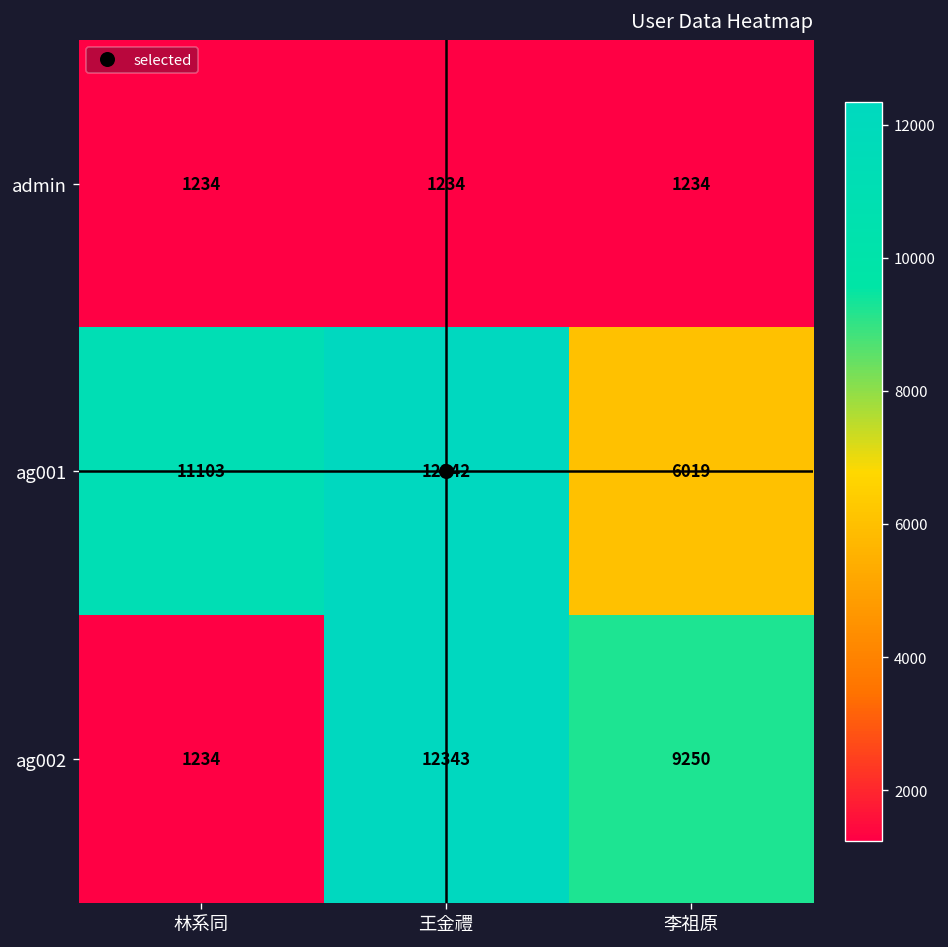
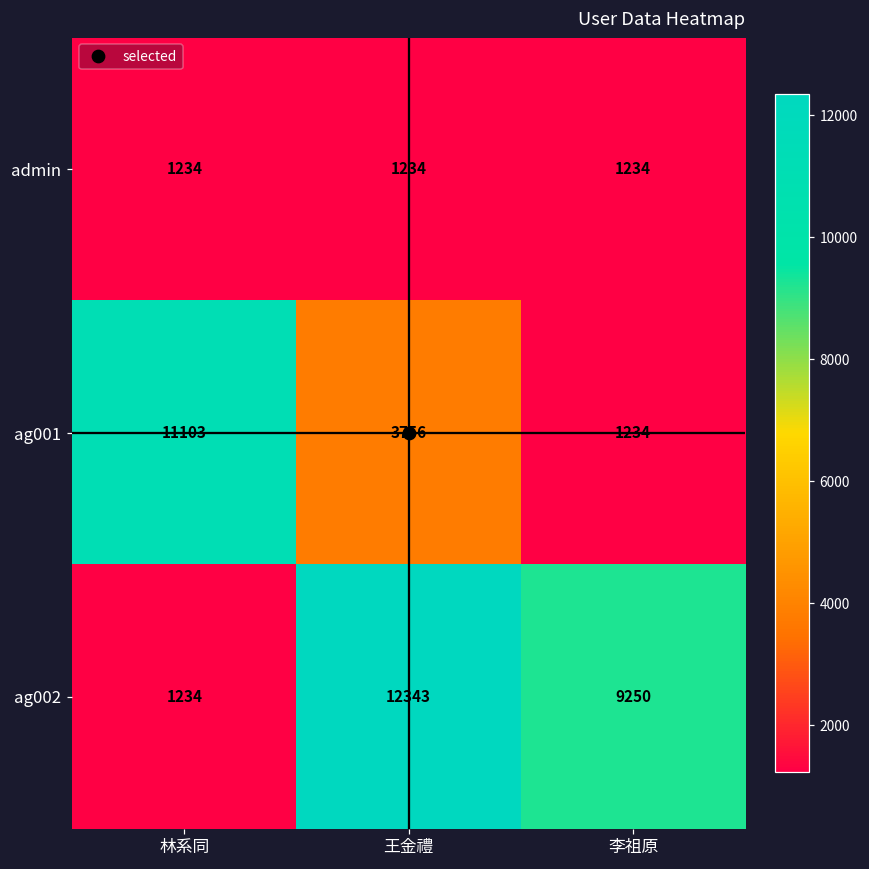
  {
    "admin": {
      "林系同": 1234,
      "王金禮": 1234,
      "李祖原": 1234
    },
    "ag001": {
      "林系同": 11103,
-     "王金禮": 12342,
-     "李祖原": 6019
+     "王金禮": 3756,
+     "李祖原": 1234
    },
    "ag002": {
      "林系同": 1234,
      "王金禮": 12343,
      "李祖原": 9250
    }
  }
